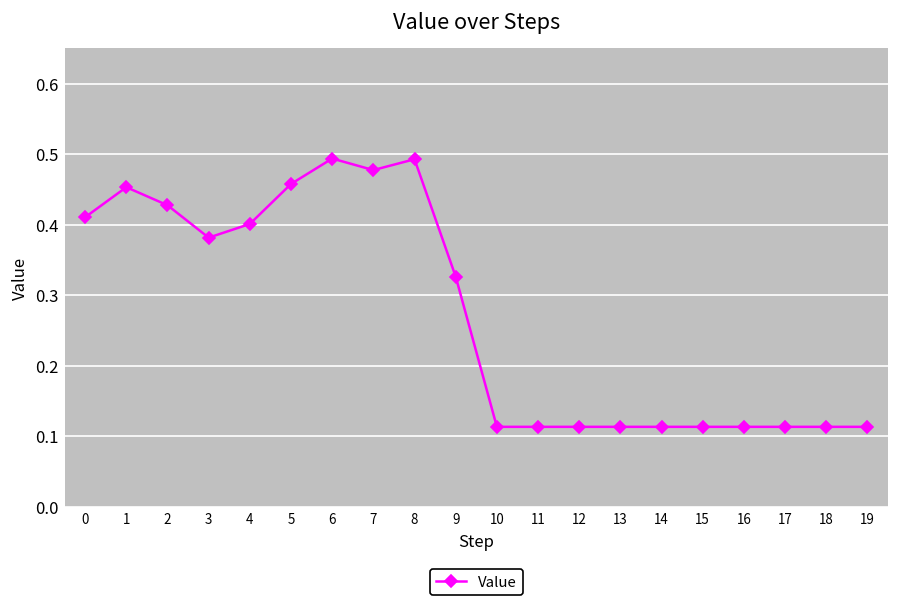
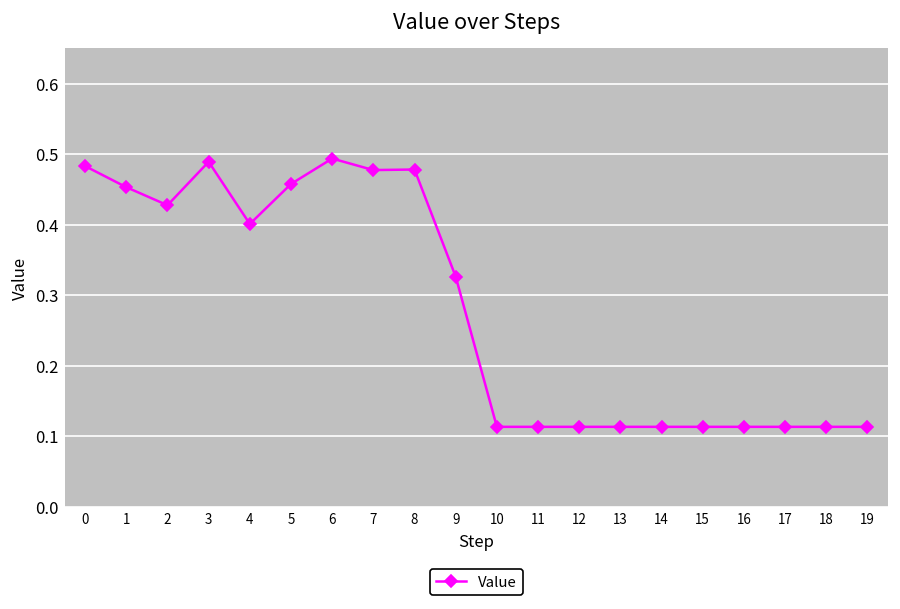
  {
-   "0": 0.41,
+   "0": 0.48,
    "1": 0.45,
    "2": 0.43,
-   "3": 0.38,
+   "3": 0.49,
    "4": 0.40,
    "5": 0.46,
    "6": 0.49,
    "7": 0.48,
-   "8": 0.49,
+   "8": 0.48,
    "9": 0.33,
    "10": 0.11,
    "11": 0.11,
    "12": 0.11,
    "13": 0.11,
    "14": 0.11,
    "15": 0.11,
    "16": 0.11,
    "17": 0.11,
    "18": 0.11,
    "19": 0.11
  }
